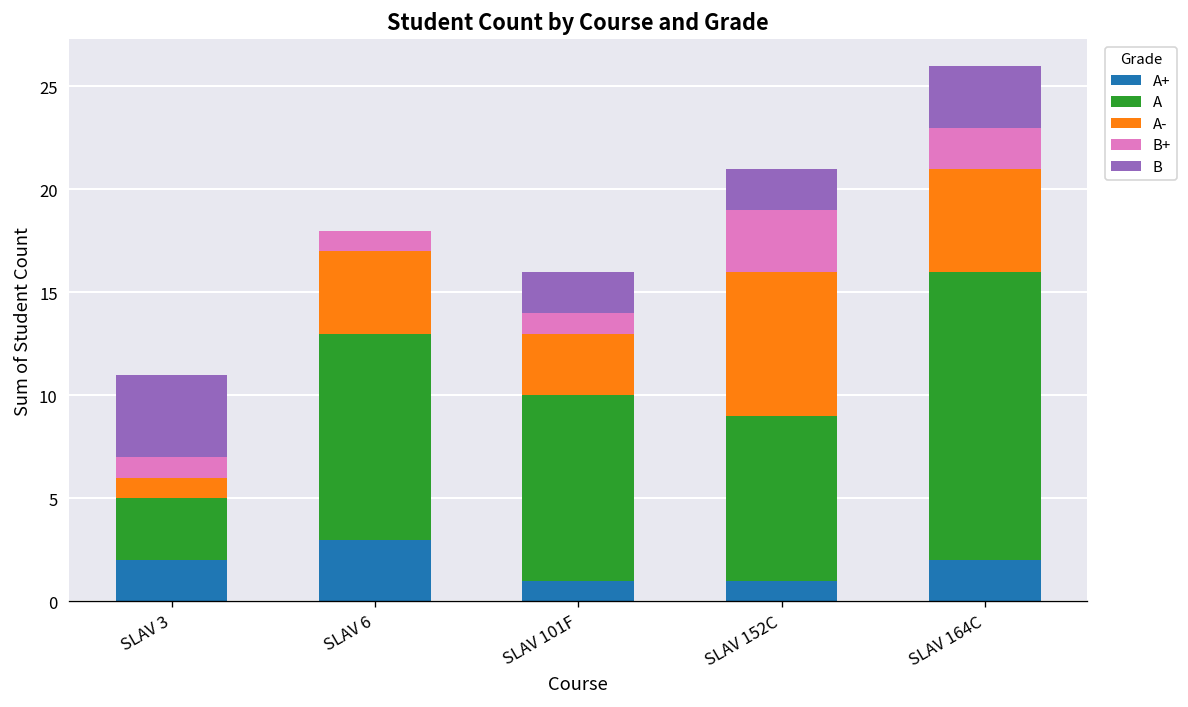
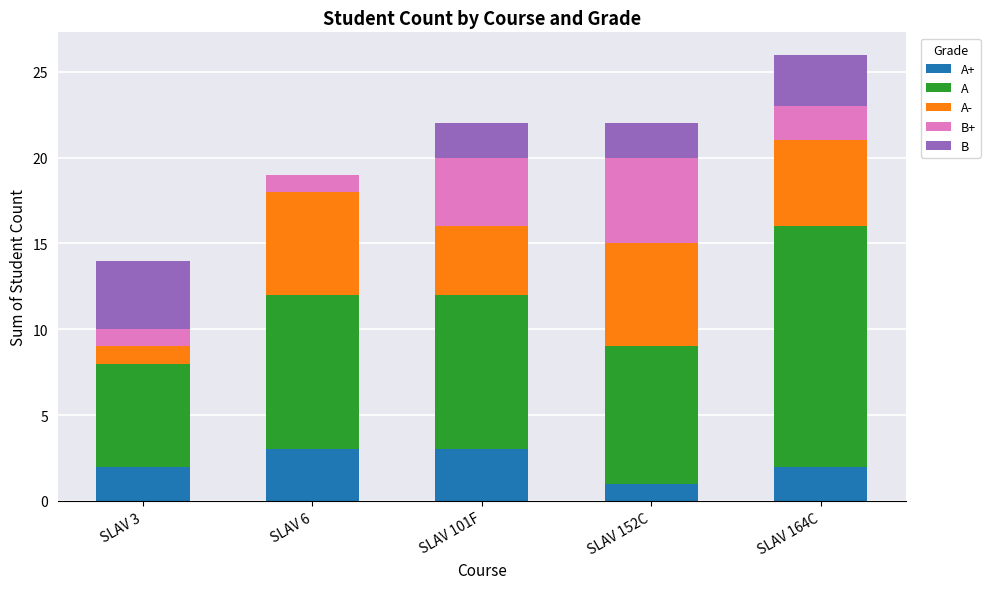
  {
    "A+": {
      "SLAV 3": 2,
      "SLAV 6": 3,
-     "SLAV 101F": 1,
+     "SLAV 101F": 3,
      "SLAV 152C": 1,
      "SLAV 164C": 2
    },
    "A": {
-     "SLAV 3": 3,
-     "SLAV 6": 10,
+     "SLAV 3": 6,
+     "SLAV 6": 9,
      "SLAV 101F": 9,
      "SLAV 152C": 8,
      "SLAV 164C": 14
    },
    "A-": {
      "SLAV 3": 1,
-     "SLAV 6": 4,
-     "SLAV 101F": 3,
-     "SLAV 152C": 7,
+     "SLAV 6": 6,
+     "SLAV 101F": 4,
+     "SLAV 152C": 6,
      "SLAV 164C": 5
    },
    "B+": {
      "SLAV 3": 1,
      "SLAV 6": 1,
-     "SLAV 101F": 1,
-     "SLAV 152C": 3,
+     "SLAV 101F": 4,
+     "SLAV 152C": 5,
      "SLAV 164C": 2
    },
    "B": {
      "SLAV 3": 4,
      "SLAV 6": 0,
      "SLAV 101F": 2,
      "SLAV 152C": 2,
      "SLAV 164C": 3
    }
  }
